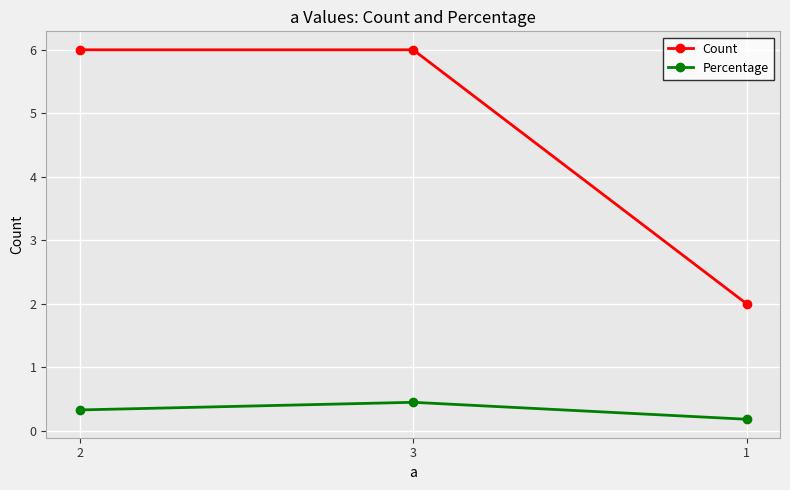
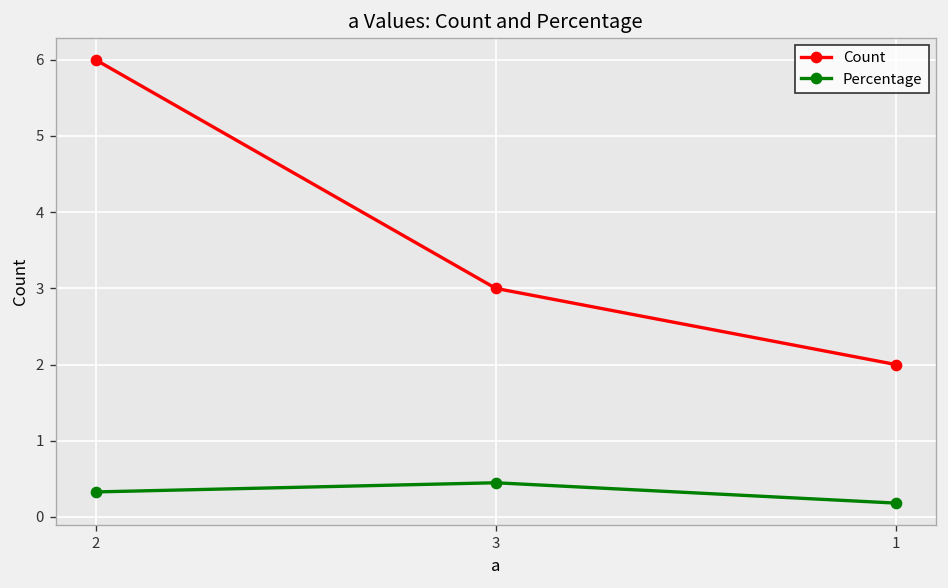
  {
    "Count": {
      "2": 6,
-     "3": 6,
+     "3": 3,
      "1": 2
    },
    "Percentage": {
      "2": 0.3,
      "3": 0.4,
      "1": 0.2
    }
  }
